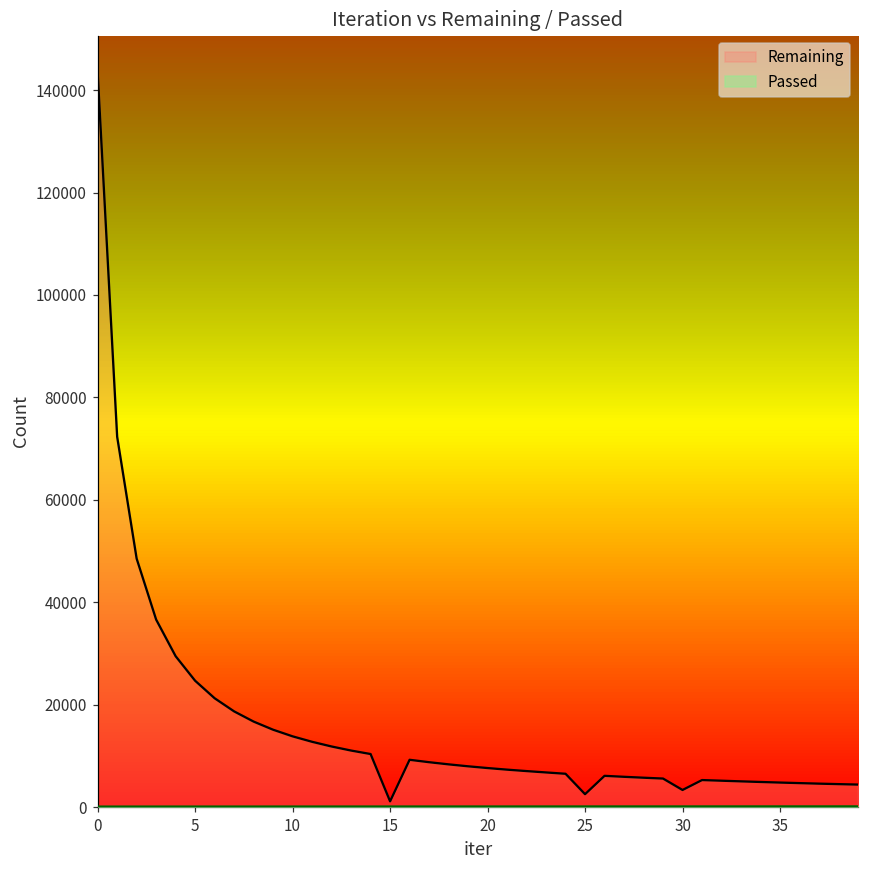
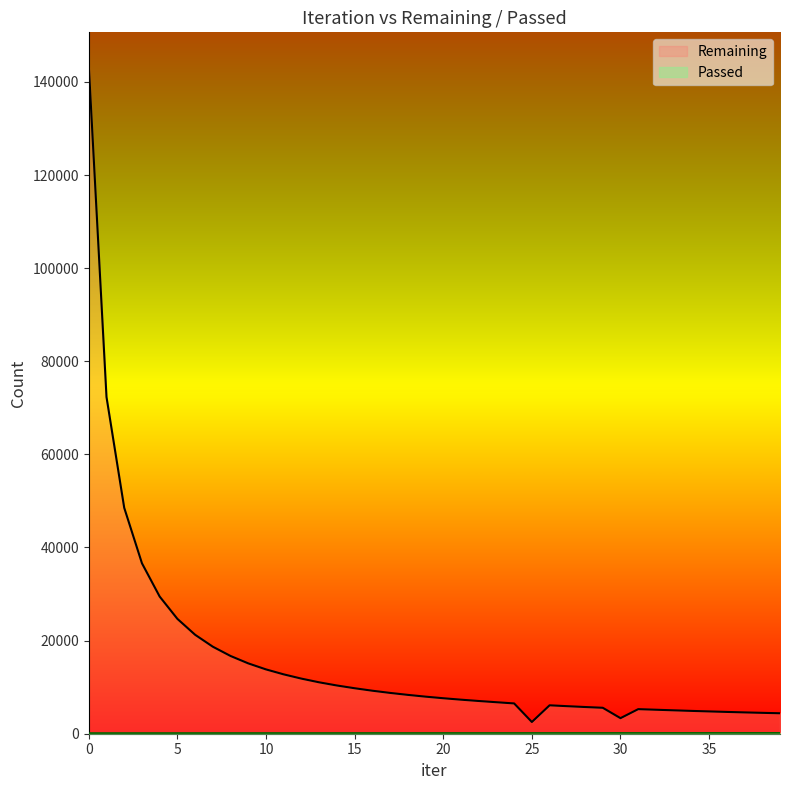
  {
    "Remaining": {
      "0": 143000,
      "5": 25000,
      "10": 14000,
-     "15": 1000,
+     "15": 10000,
      "20": 8000,
      "25": 3000,
      "30": 3000,
      "35": 5000
    },
    "Passed": {
      "0": 0,
      "5": 0,
      "10": 0,
      "15": 0,
      "20": 0,
      "25": 0,
      "30": 0,
      "35": 0
    }
  }
